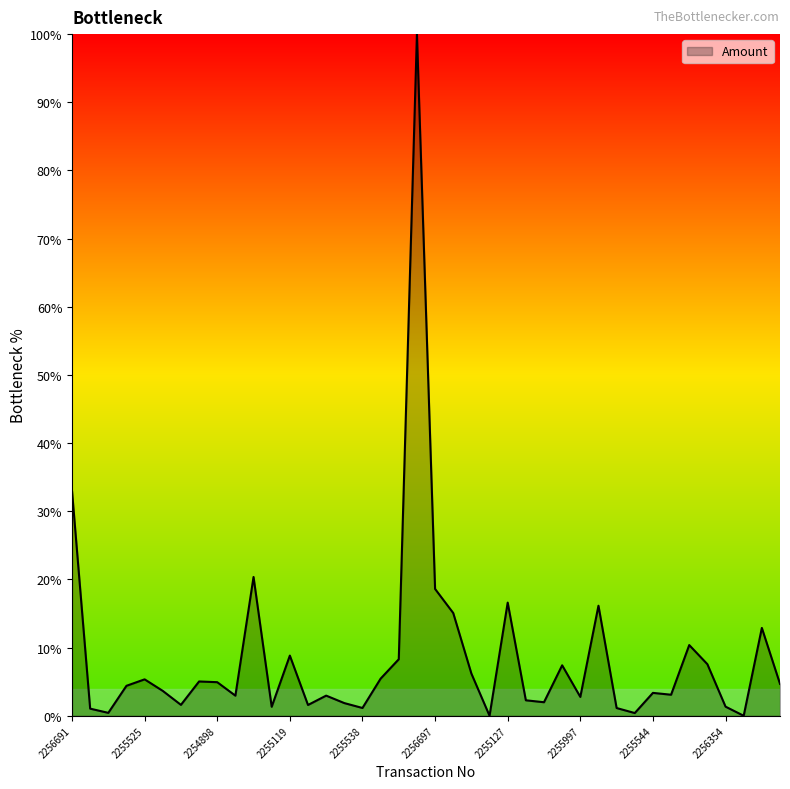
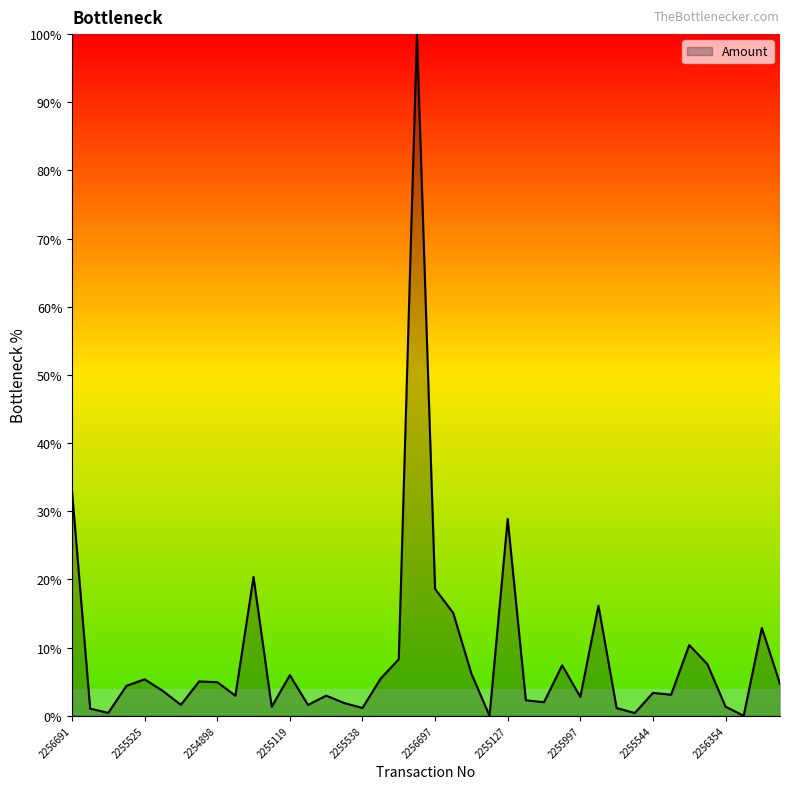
  {
    "2256691": "33%",
    "2255525": "5%",
    "2254898": "5%",
-   "2255119": "9%",
+   "2255119": "6%",
    "2256697": "19%",
-   "2255127": "17%"
+   "2255127": "29%"
  }
